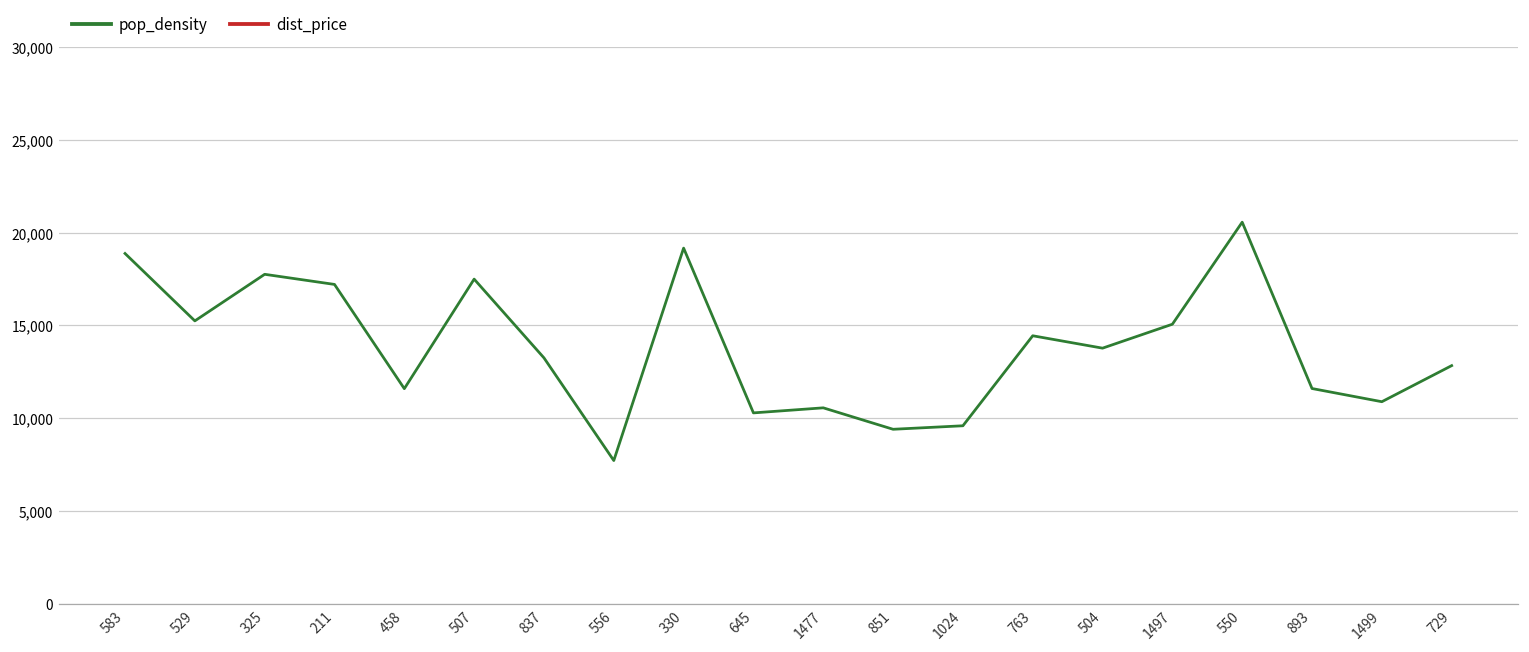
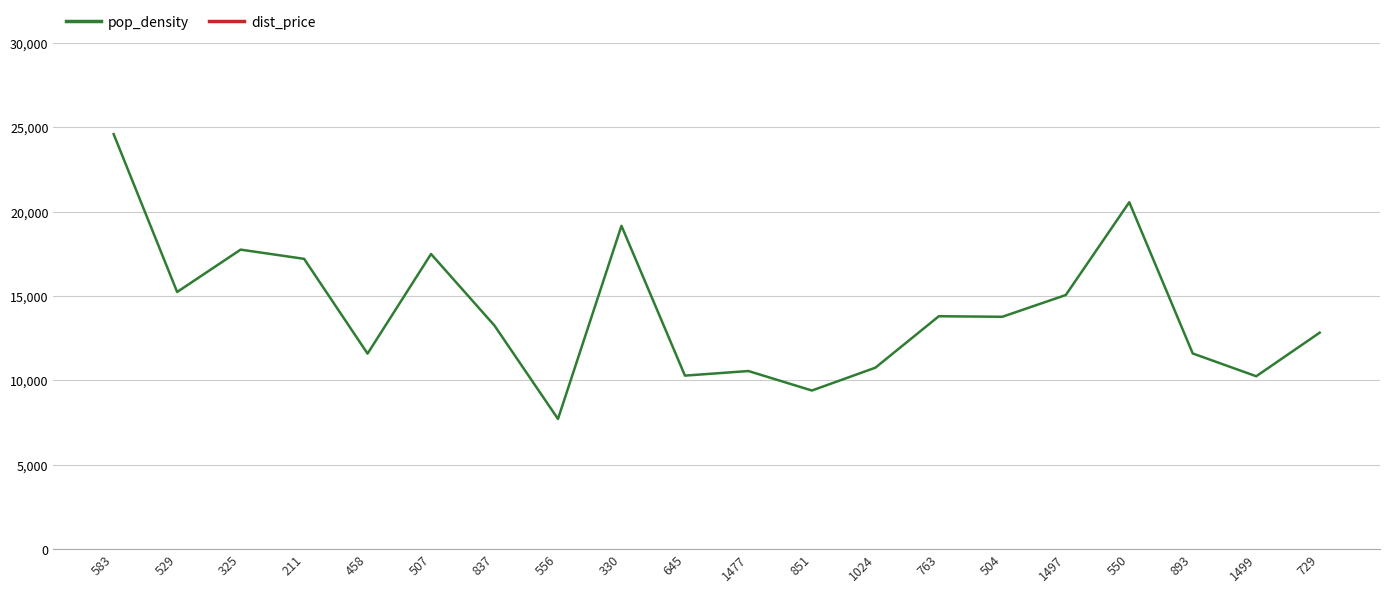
  {
    "pop_density": {
-     "583": "18,900",
+     "583": "24,600",
      "529": "15,200",
      "325": "17,800",
      "211": "17,200",
      "458": "11,600",
      "507": "17,500",
      "837": "13,200",
      "556": "7,700",
      "330": "19,200",
      "645": "10,300",
      "1477": "10,600",
      "851": "9,400",
-     "1024": "9,600",
-     "763": "14,400",
+     "1024": "10,800",
+     "763": "13,800",
      "504": "13,800",
      "1497": "15,100",
      "550": "20,600",
      "893": "11,600",
-     "1499": "10,900",
+     "1499": "10,200",
      "729": "12,800"
    }
  }
